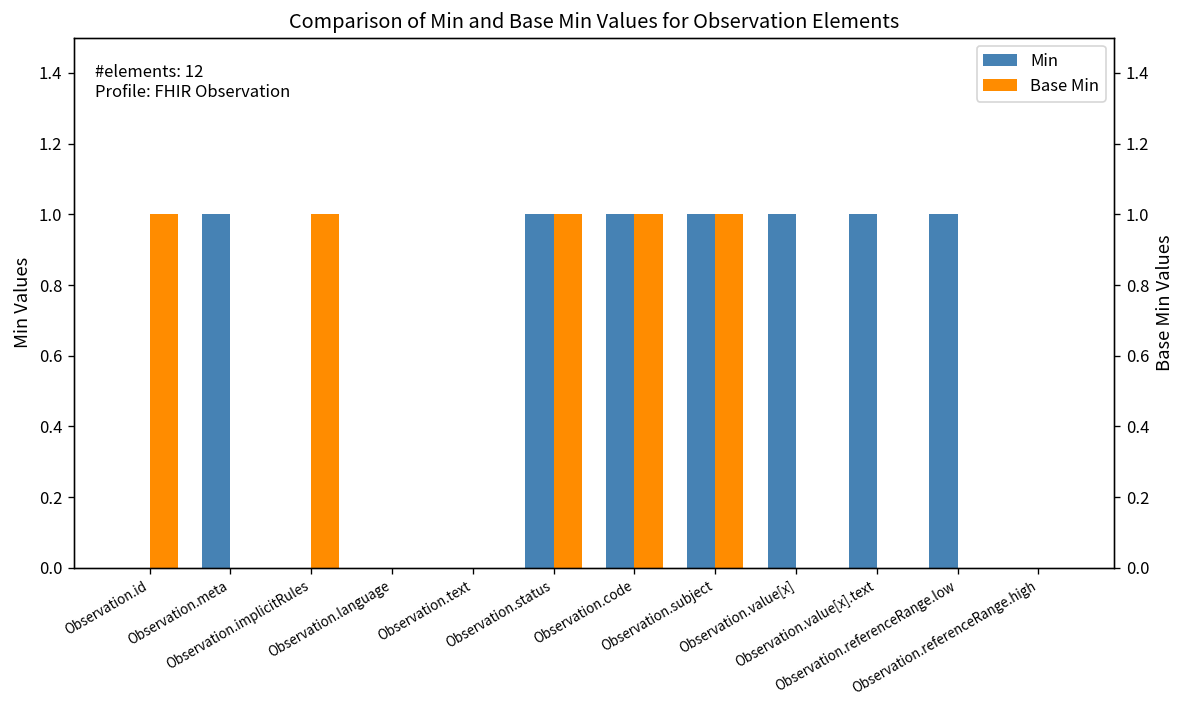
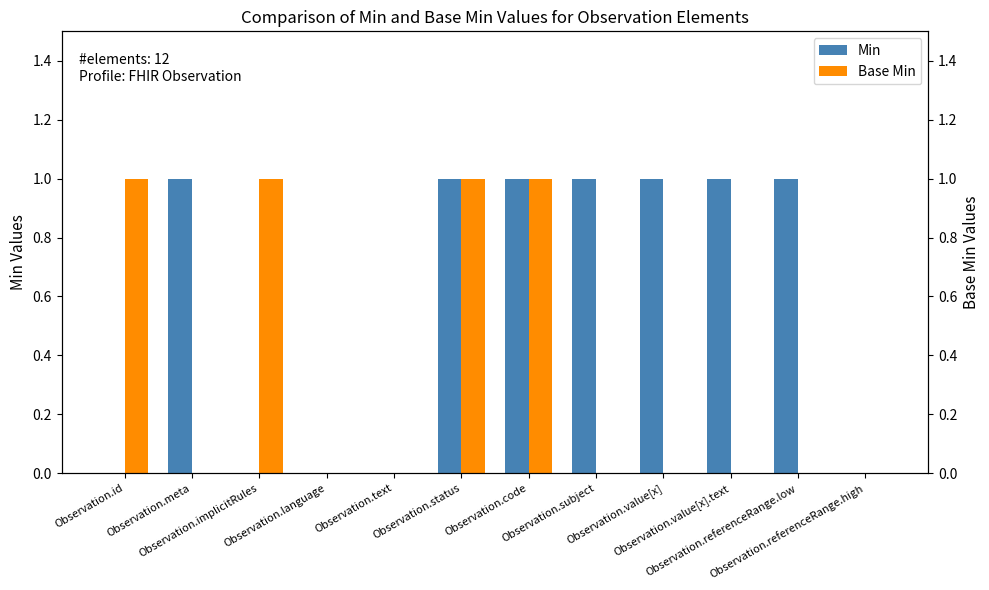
  {
    "Min": {
      "Observation.id": 0,
      "Observation.meta": 1,
      "Observation.implicitRules": 0,
      "Observation.language": 0,
      "Observation.text": 0,
      "Observation.status": 1,
      "Observation.code": 1,
      "Observation.subject": 1,
      "Observation.value[x]": 1,
      "Observation.value[x].text": 1,
      "Observation.referenceRange.low": 1,
      "Observation.referenceRange.high": 0
    },
    "Base Min": {
      "Observation.id": 1,
      "Observation.meta": 0,
      "Observation.implicitRules": 1,
      "Observation.language": 0,
      "Observation.text": 0,
      "Observation.status": 1,
      "Observation.code": 1,
-     "Observation.subject": 1,
+     "Observation.subject": 0,
      "Observation.value[x]": 0,
      "Observation.value[x].text": 0,
      "Observation.referenceRange.low": 0,
      "Observation.referenceRange.high": 0
    }
  }
